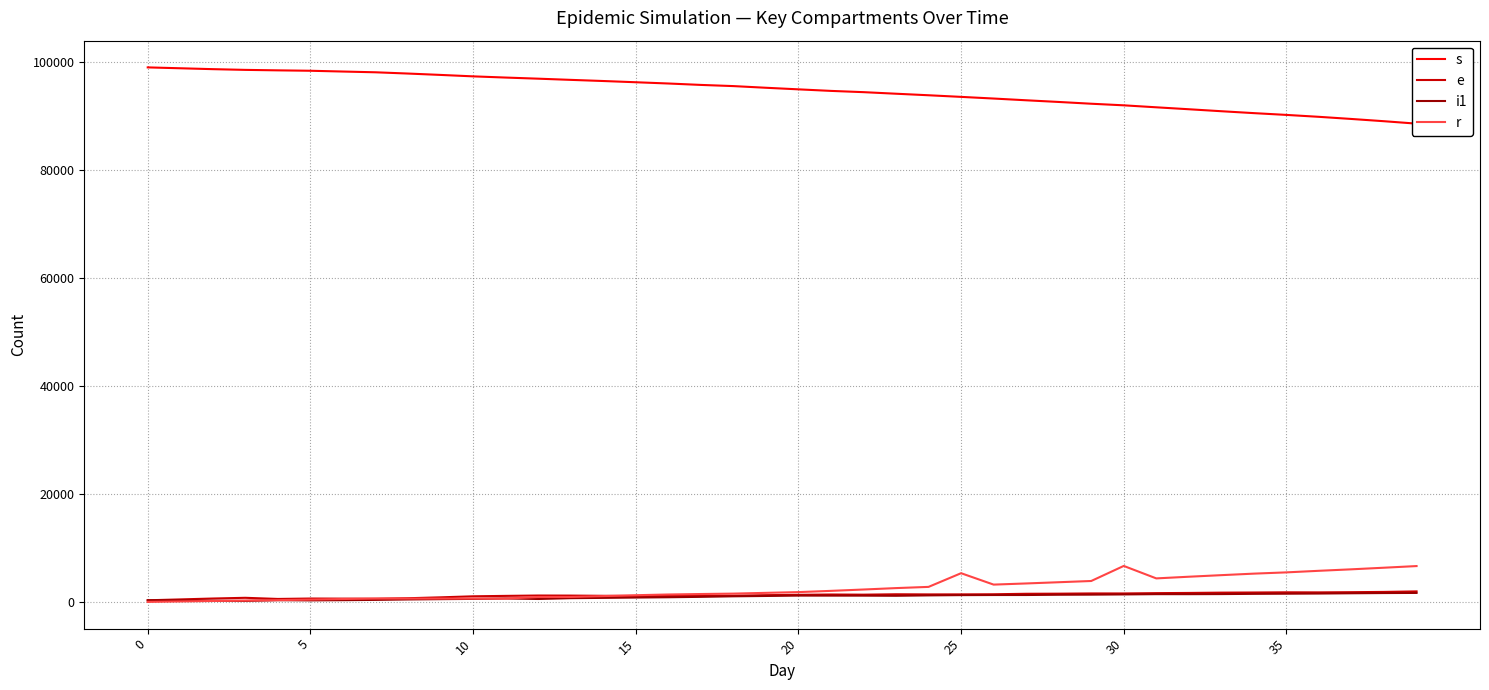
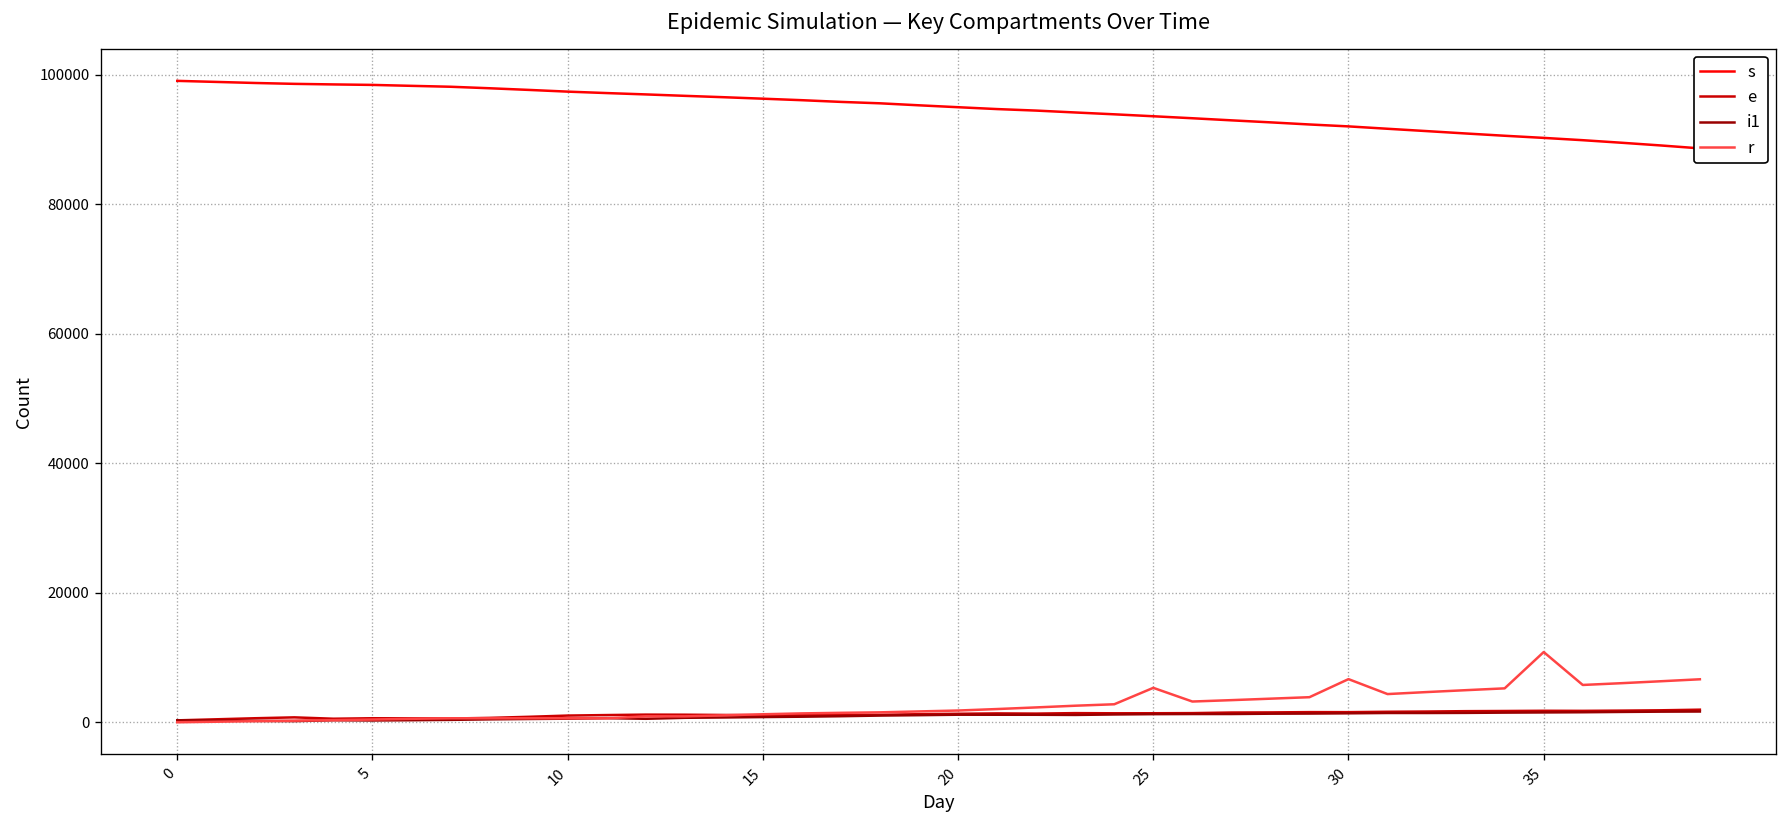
  {
    "r": {
      "20": 2000,
      "25": 5000,
      "30": 7000,
-     "35": 5000
+     "35": 11000
    }
  }
